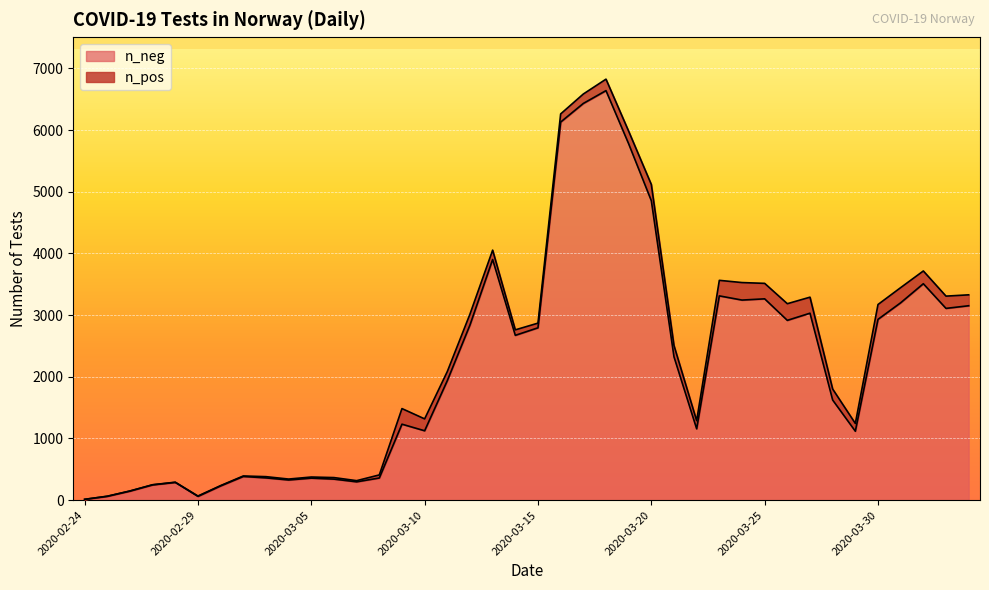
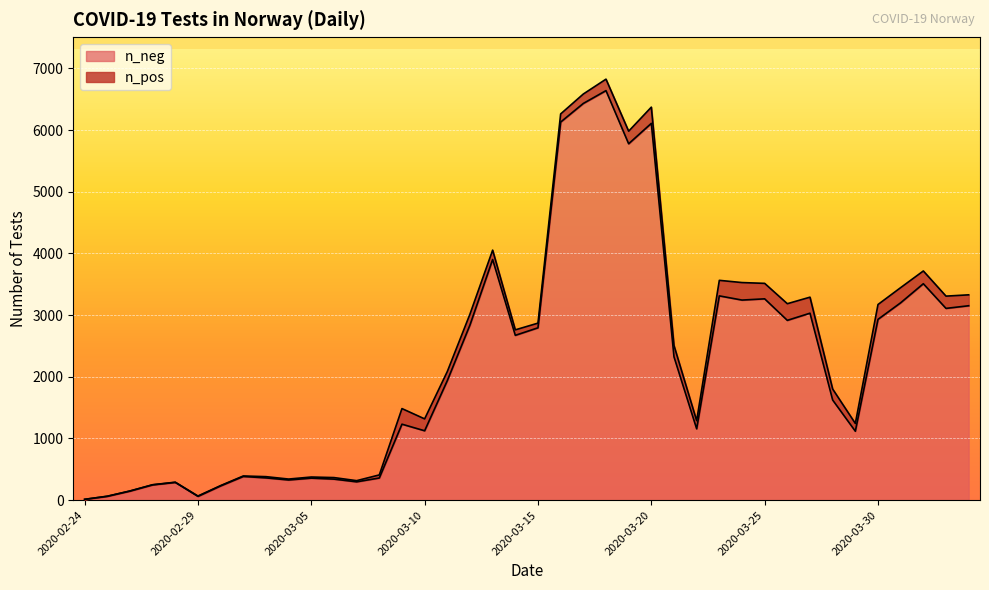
  {
    "n_neg": {
      "2020-03-10": 1100,
      "2020-03-15": 2800,
-     "2020-03-20": 4900,
+     "2020-03-20": 6100,
      "2020-03-25": 3300,
      "2020-03-30": 2900
    },
    "n_pos": {
      "2020-03-10": 200,
      "2020-03-15": 100,
      "2020-03-20": 300,
      "2020-03-25": 300,
      "2020-03-30": 200
    }
  }
